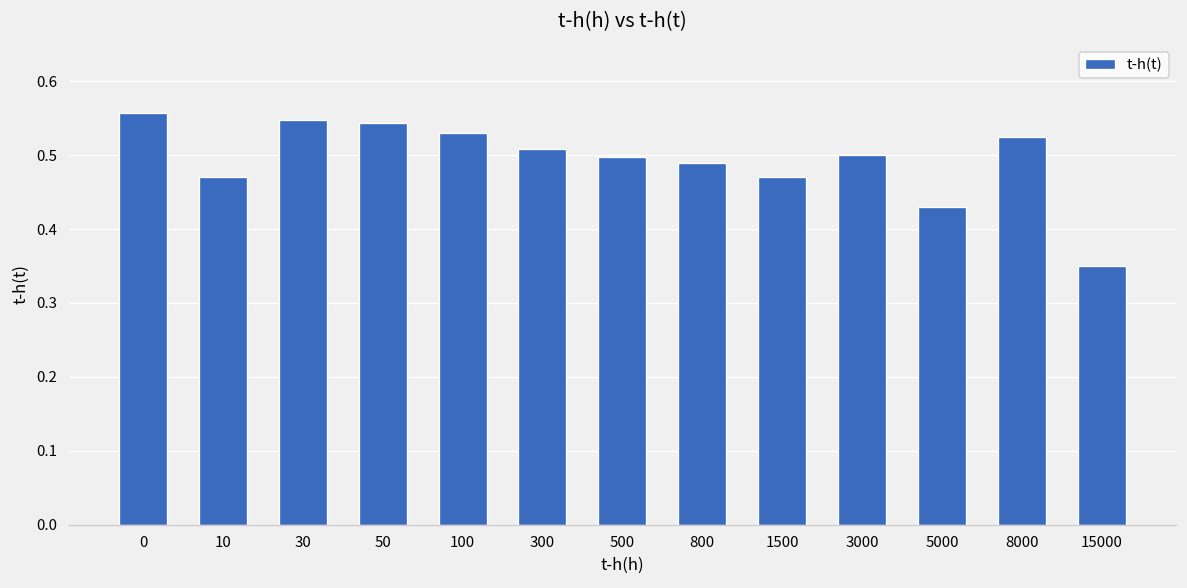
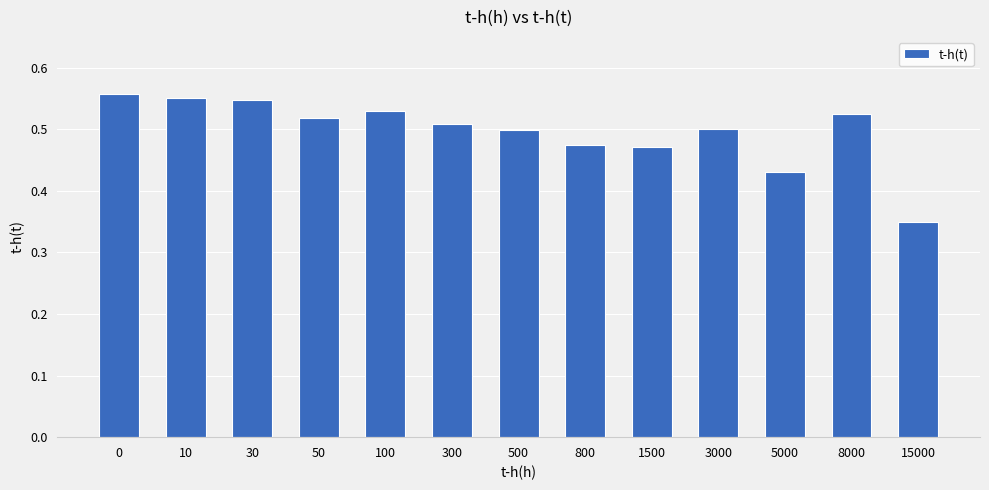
  {
    "0": 0.56,
-   "10": 0.47,
+   "10": 0.55,
    "30": 0.55,
-   "50": 0.54,
+   "50": 0.52,
    "100": 0.53,
    "300": 0.51,
    "500": 0.50,
-   "800": 0.49,
+   "800": 0.48,
    "1500": 0.47,
    "3000": 0.50,
    "5000": 0.43,
    "8000": 0.52,
    "15000": 0.35
  }
